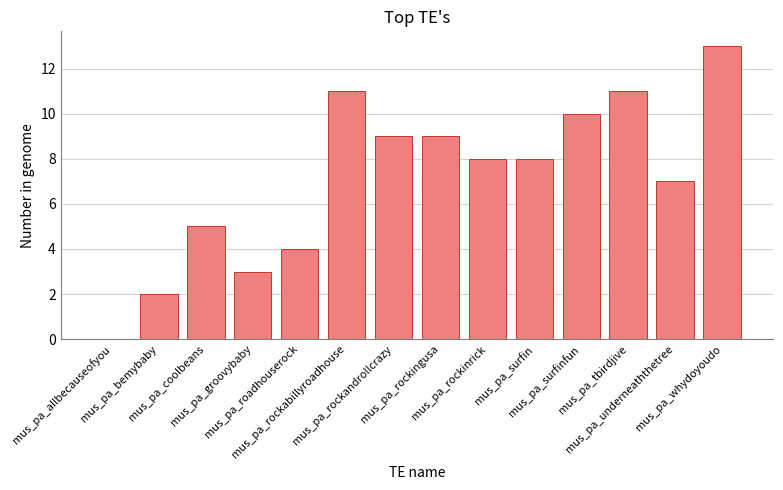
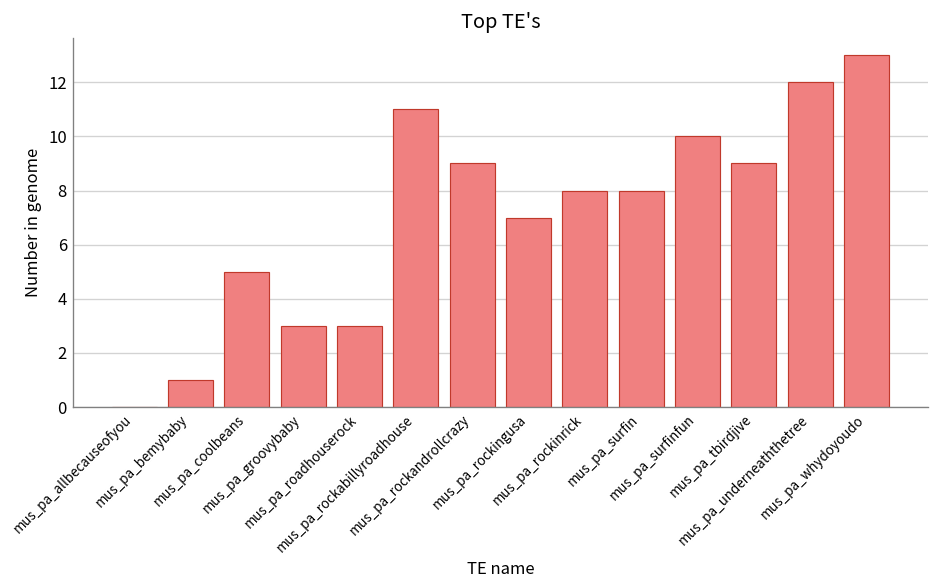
  {
    "mus_pa_allbecauseofyou": 0,
-   "mus_pa_bemybaby": 2,
+   "mus_pa_bemybaby": 1,
    "mus_pa_coolbeans": 5,
    "mus_pa_groovybaby": 3,
-   "mus_pa_roadhouserock": 4,
+   "mus_pa_roadhouserock": 3,
    "mus_pa_rockabillyroadhouse": 11,
    "mus_pa_rockandrollcrazy": 9,
-   "mus_pa_rockingusa": 9,
+   "mus_pa_rockingusa": 7,
    "mus_pa_rockinrick": 8,
    "mus_pa_surfin": 8,
    "mus_pa_surfinfun": 10,
-   "mus_pa_tbirdjive": 11,
-   "mus_pa_underneaththetree": 7,
+   "mus_pa_tbirdjive": 9,
+   "mus_pa_underneaththetree": 12,
    "mus_pa_whydoyoudo": 13
  }
